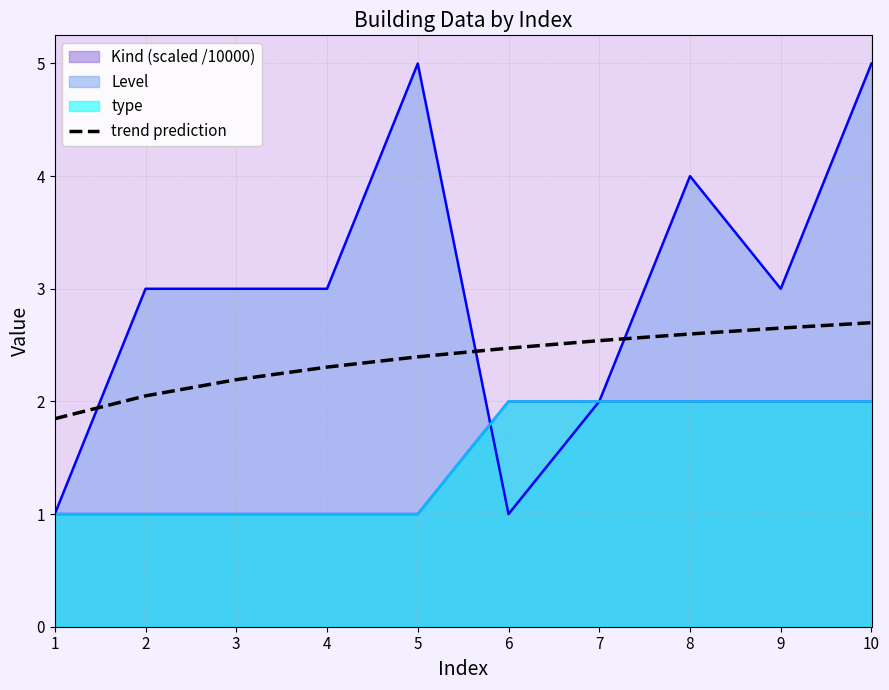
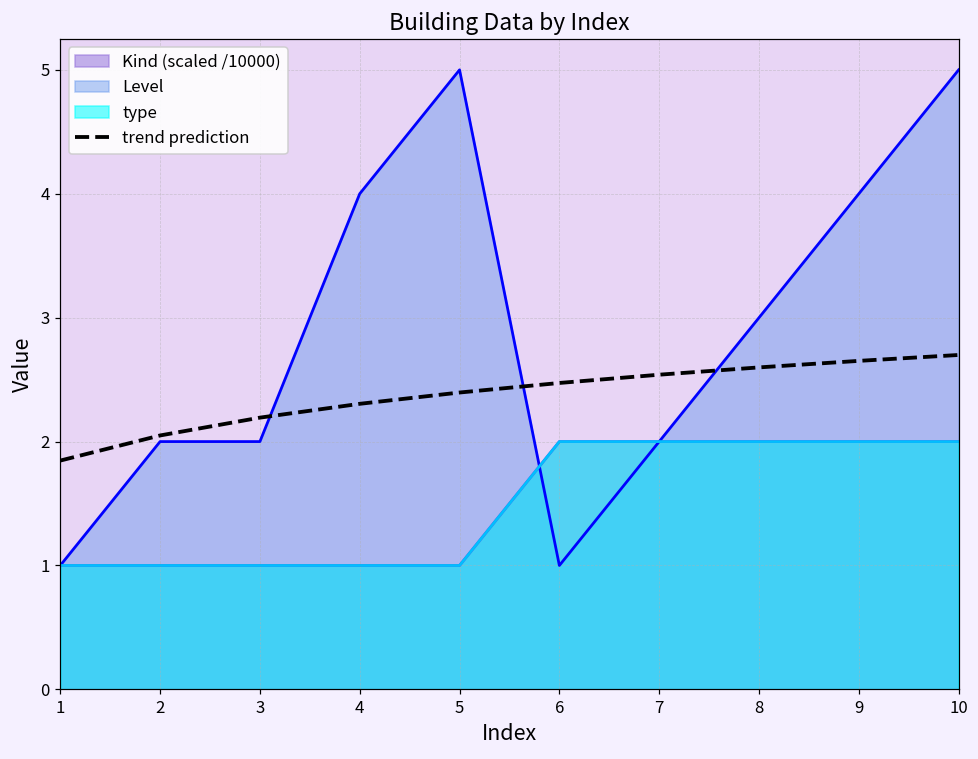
  {
    "type": {
      "2": 1,
      "3": 1,
      "4": 1,
      "5": 1,
      "6": 2,
      "8": 2,
      "9": 2,
      "10": 2
    },
    "Level": {
-     "2": 3,
-     "3": 3,
-     "4": 3,
+     "2": 2,
+     "3": 2,
+     "4": 4,
      "5": 5,
      "6": 1,
-     "8": 4,
-     "9": 3,
+     "8": 3,
+     "9": 4,
      "10": 5
    },
    "trend prediction": {
      "1": 1.85,
      "2": 2.05,
      "3": 2.19,
      "4": 2.30,
      "5": 2.40,
      "6": 2.47,
      "7": 2.54,
      "8": 2.60,
      "9": 2.65,
      "10": 2.70
    }
  }
